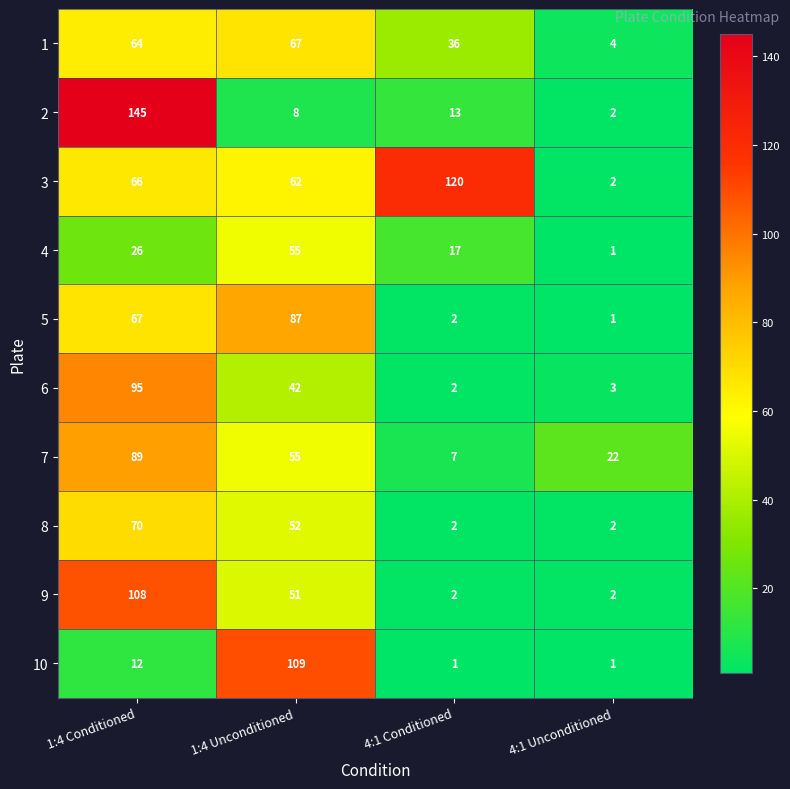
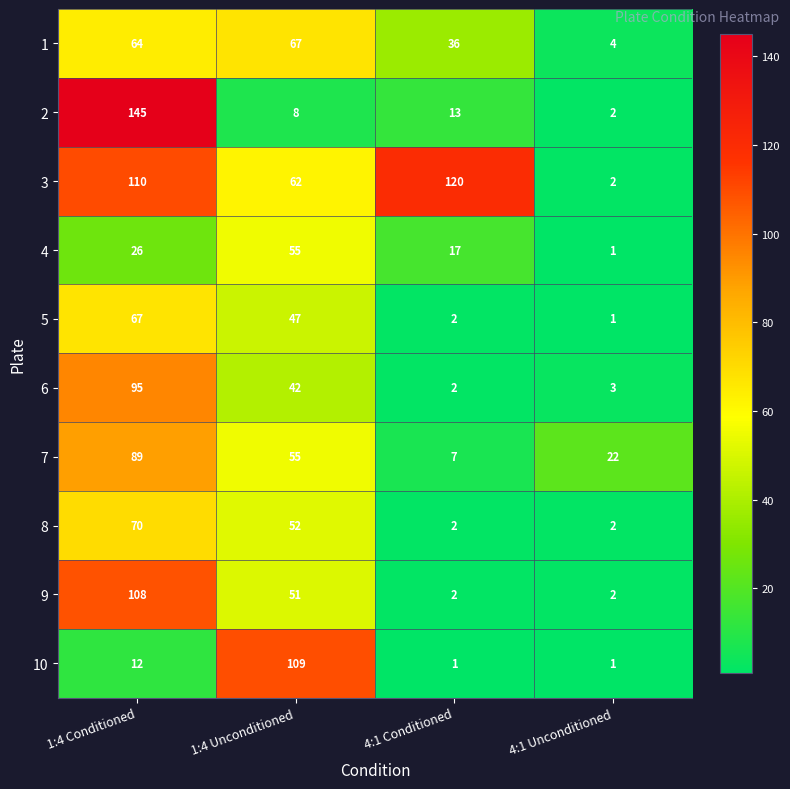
  {
    "1": {
      "1:4 Conditioned": 64,
      "1:4 Unconditioned": 67,
      "4:1 Conditioned": 36,
      "4:1 Unconditioned": 4
    },
    "2": {
      "1:4 Conditioned": 145,
      "1:4 Unconditioned": 8,
      "4:1 Conditioned": 13,
      "4:1 Unconditioned": 2
    },
    "3": {
-     "1:4 Conditioned": 66,
+     "1:4 Conditioned": 110,
      "1:4 Unconditioned": 62,
      "4:1 Conditioned": 120,
      "4:1 Unconditioned": 2
    },
    "4": {
      "1:4 Conditioned": 26,
      "1:4 Unconditioned": 55,
      "4:1 Conditioned": 17,
      "4:1 Unconditioned": 1
    },
    "5": {
      "1:4 Conditioned": 67,
-     "1:4 Unconditioned": 87,
+     "1:4 Unconditioned": 47,
      "4:1 Conditioned": 2,
      "4:1 Unconditioned": 1
    },
    "6": {
      "1:4 Conditioned": 95,
      "1:4 Unconditioned": 42,
      "4:1 Conditioned": 2,
      "4:1 Unconditioned": 3
    },
    "7": {
      "1:4 Conditioned": 89,
      "1:4 Unconditioned": 55,
      "4:1 Conditioned": 7,
      "4:1 Unconditioned": 22
    },
    "8": {
      "1:4 Conditioned": 70,
      "1:4 Unconditioned": 52,
      "4:1 Conditioned": 2,
      "4:1 Unconditioned": 2
    },
    "9": {
      "1:4 Conditioned": 108,
      "1:4 Unconditioned": 51,
      "4:1 Conditioned": 2,
      "4:1 Unconditioned": 2
    },
    "10": {
      "1:4 Conditioned": 12,
      "1:4 Unconditioned": 109,
      "4:1 Conditioned": 1,
      "4:1 Unconditioned": 1
    }
  }
